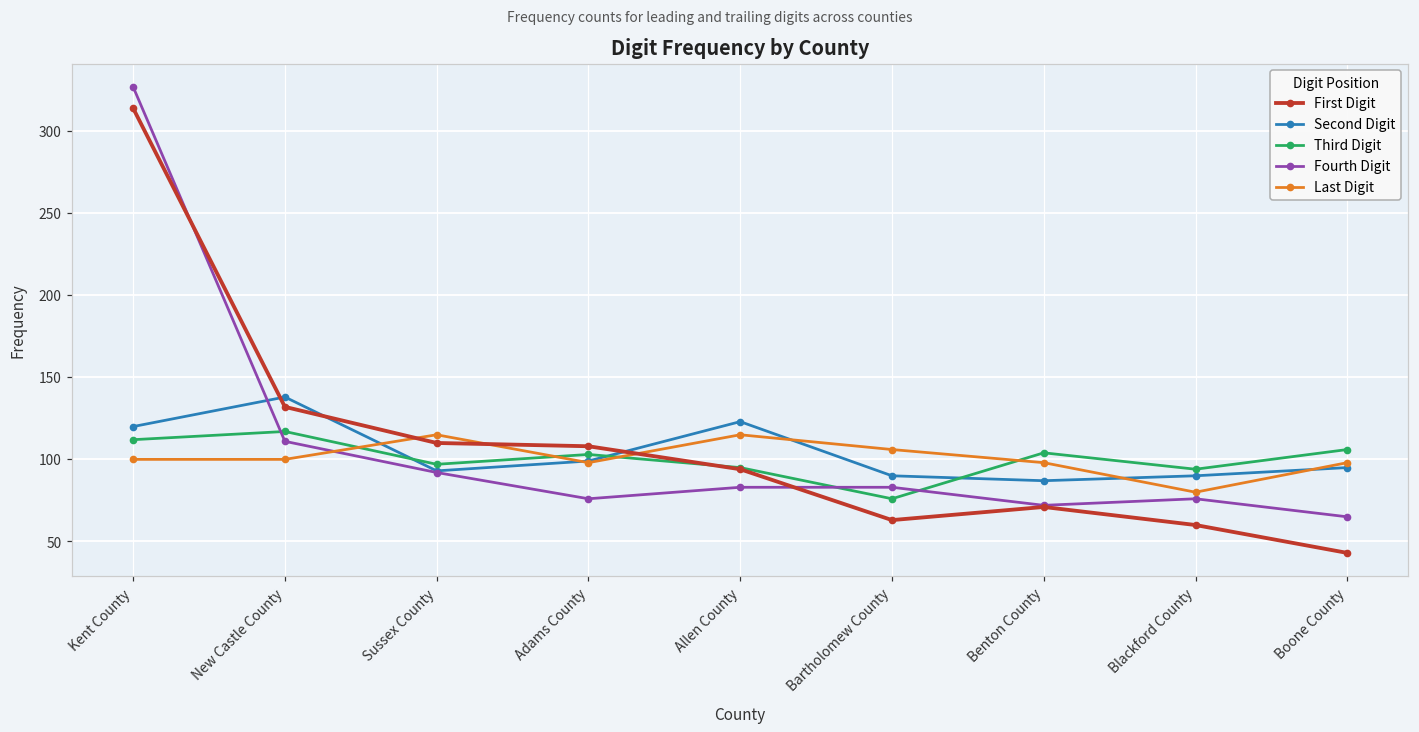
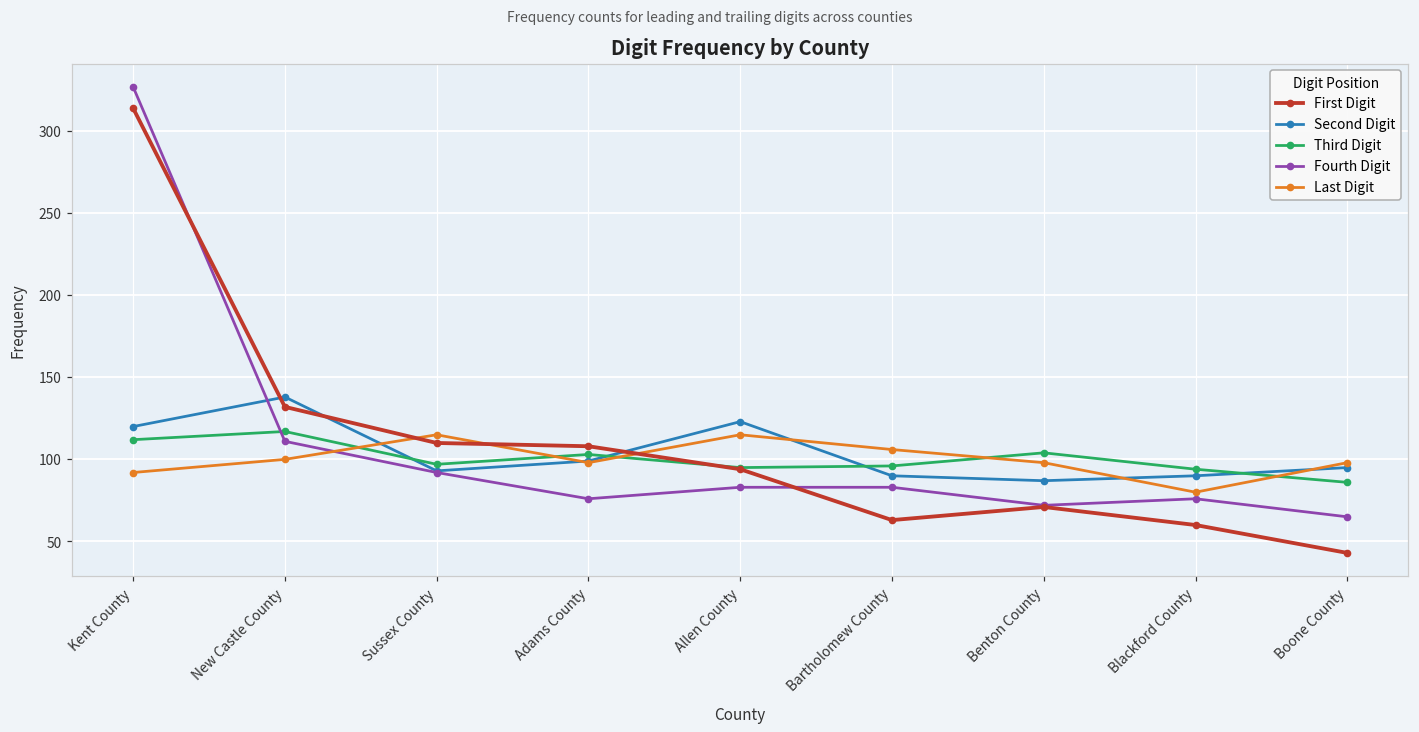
  {
    "First Digit": {
      "Kent County": 314,
      "New Castle County": 132,
      "Sussex County": 110,
      "Adams County": 108,
      "Bartholomew County": 63,
      "Blackford County": 60,
      "Boone County": 43
    },
    "Second Digit": {
      "Kent County": 120,
      "New Castle County": 138,
      "Allen County": 123,
      "Bartholomew County": 90,
      "Benton County": 87,
      "Blackford County": 90,
      "Boone County": 95
    },
    "Third Digit": {
      "Kent County": 112,
      "New Castle County": 117,
      "Sussex County": 97,
      "Adams County": 103,
-     "Bartholomew County": 76,
+     "Bartholomew County": 96,
      "Benton County": 104,
      "Blackford County": 94,
-     "Boone County": 106
+     "Boone County": 86
    },
    "Fourth Digit": {
      "Kent County": 327,
      "New Castle County": 111,
      "Adams County": 76,
      "Allen County": 83,
      "Bartholomew County": 83,
      "Blackford County": 76,
      "Boone County": 65
    },
    "Last Digit": {
-     "Kent County": 100,
+     "Kent County": 92,
      "New Castle County": 100,
      "Sussex County": 115,
      "Allen County": 115,
      "Bartholomew County": 106,
      "Benton County": 98,
      "Blackford County": 80,
      "Boone County": 98
    }
  }
